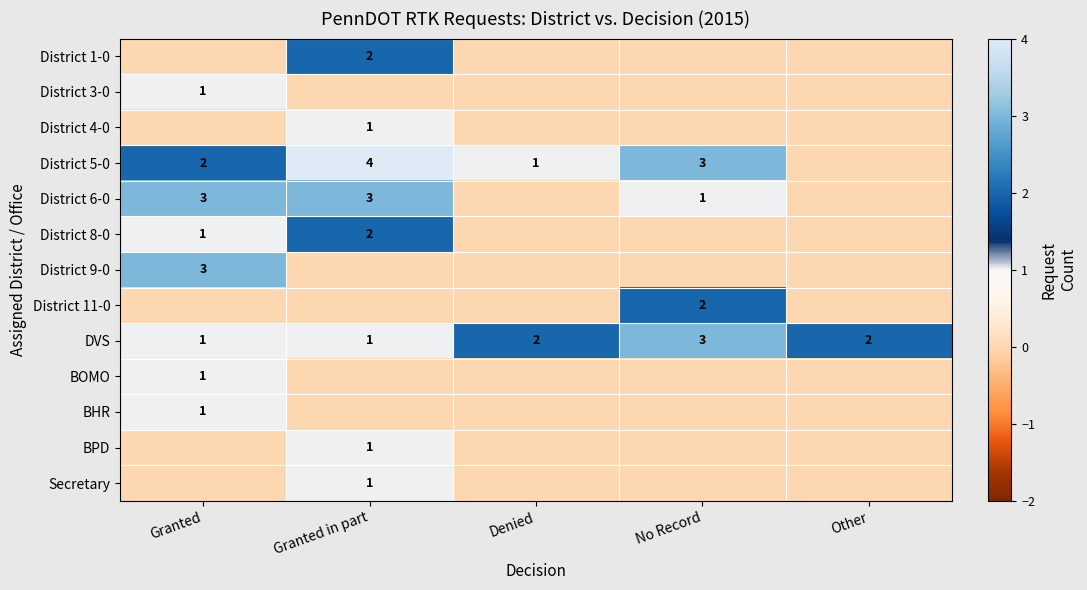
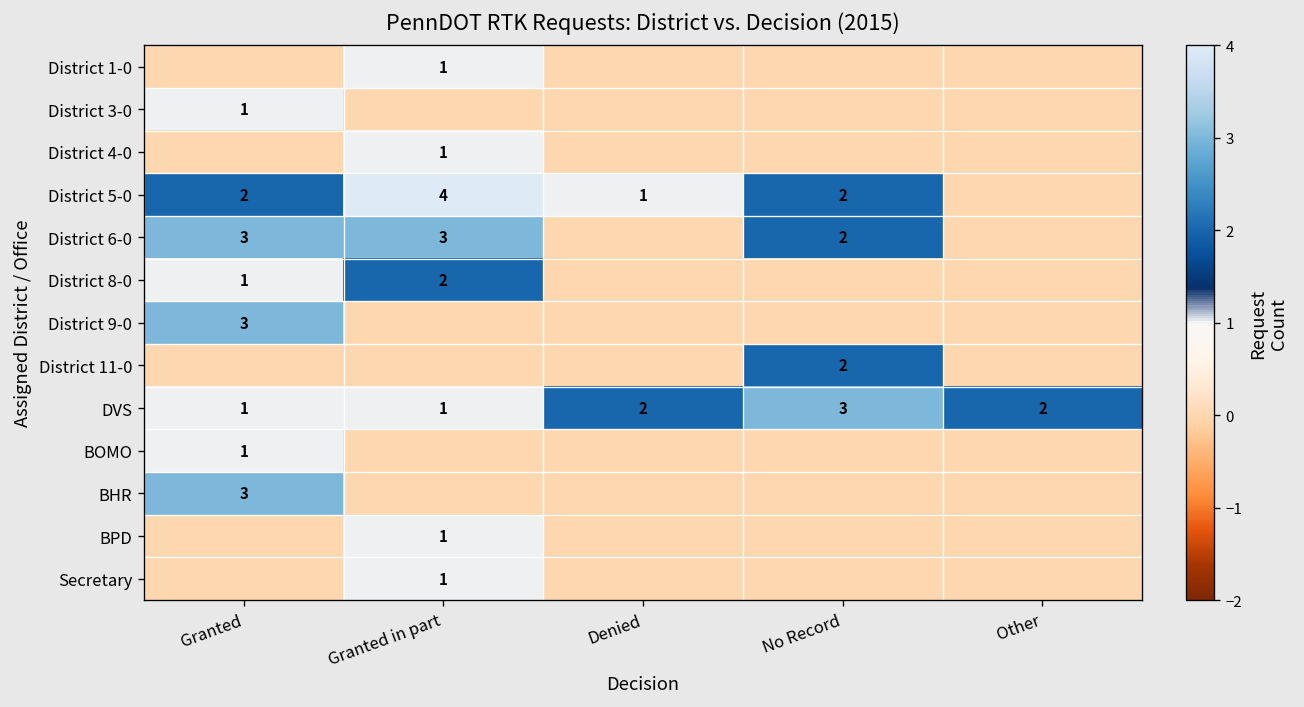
  {
    "District 1-0": {
-     "Granted in part": 2
+     "Granted in part": 1
    },
    "District 3-0": {
      "Granted": 1
    },
    "District 4-0": {
      "Granted in part": 1
    },
    "District 5-0": {
      "Granted": 2,
      "Granted in part": 4,
      "Denied": 1,
-     "No Record": 3
+     "No Record": 2
    },
    "District 6-0": {
      "Granted": 3,
      "Granted in part": 3,
-     "No Record": 1
+     "No Record": 2
    },
    "District 8-0": {
      "Granted": 1,
      "Granted in part": 2
    },
    "District 9-0": {
      "Granted": 3
    },
    "District 11-0": {
      "No Record": 2
    },
    "DVS": {
      "Granted": 1,
      "Granted in part": 1,
      "Denied": 2,
      "No Record": 3,
      "Other": 2
    },
    "BOMO": {
      "Granted": 1
    },
    "BHR": {
-     "Granted": 1
+     "Granted": 3
    },
    "BPD": {
      "Granted in part": 1
    },
    "Secretary": {
      "Granted in part": 1
    }
  }
